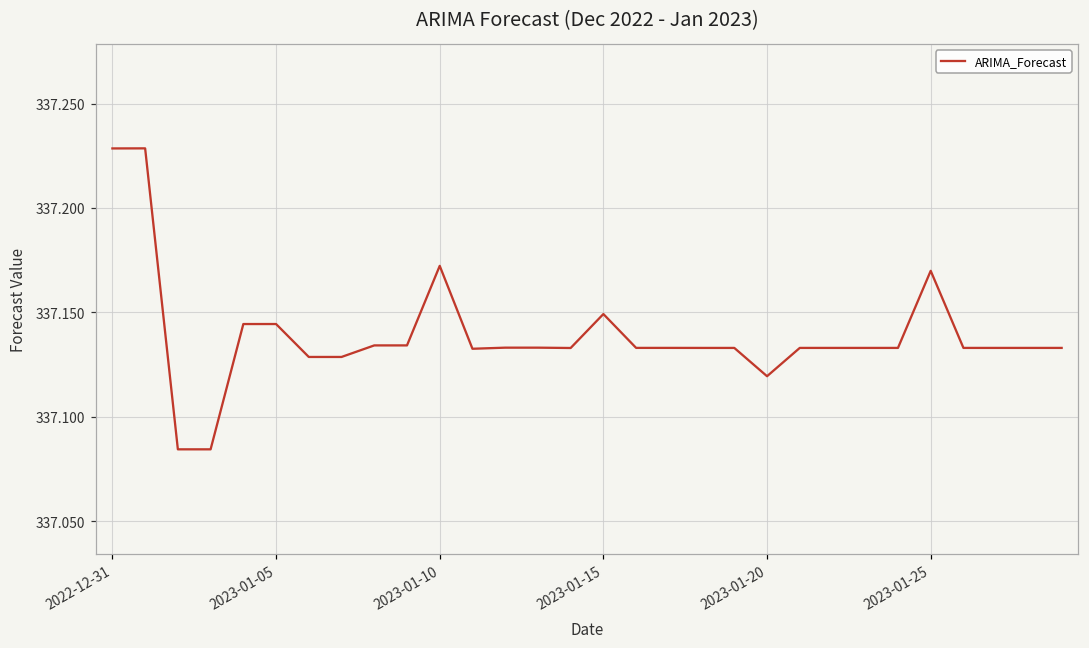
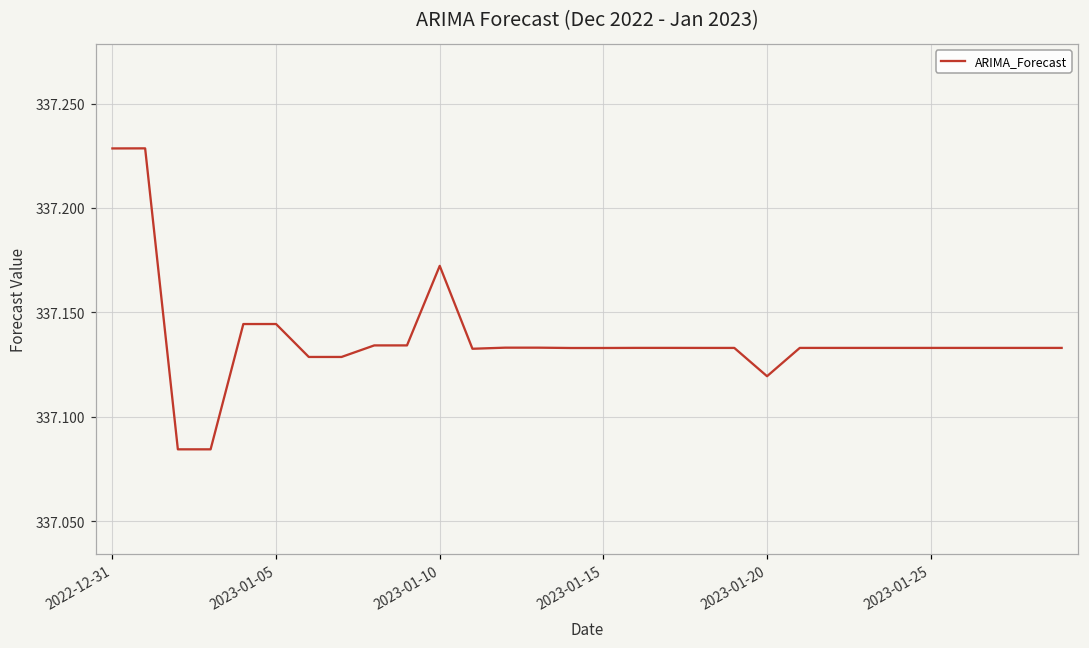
  {
    "2022-12-31": 337.229,
    "2023-01-05": 337.144,
    "2023-01-10": 337.172,
-   "2023-01-15": 337.149,
+   "2023-01-15": 337.133,
    "2023-01-20": 337.119,
-   "2023-01-25": 337.170
+   "2023-01-25": 337.133
  }
